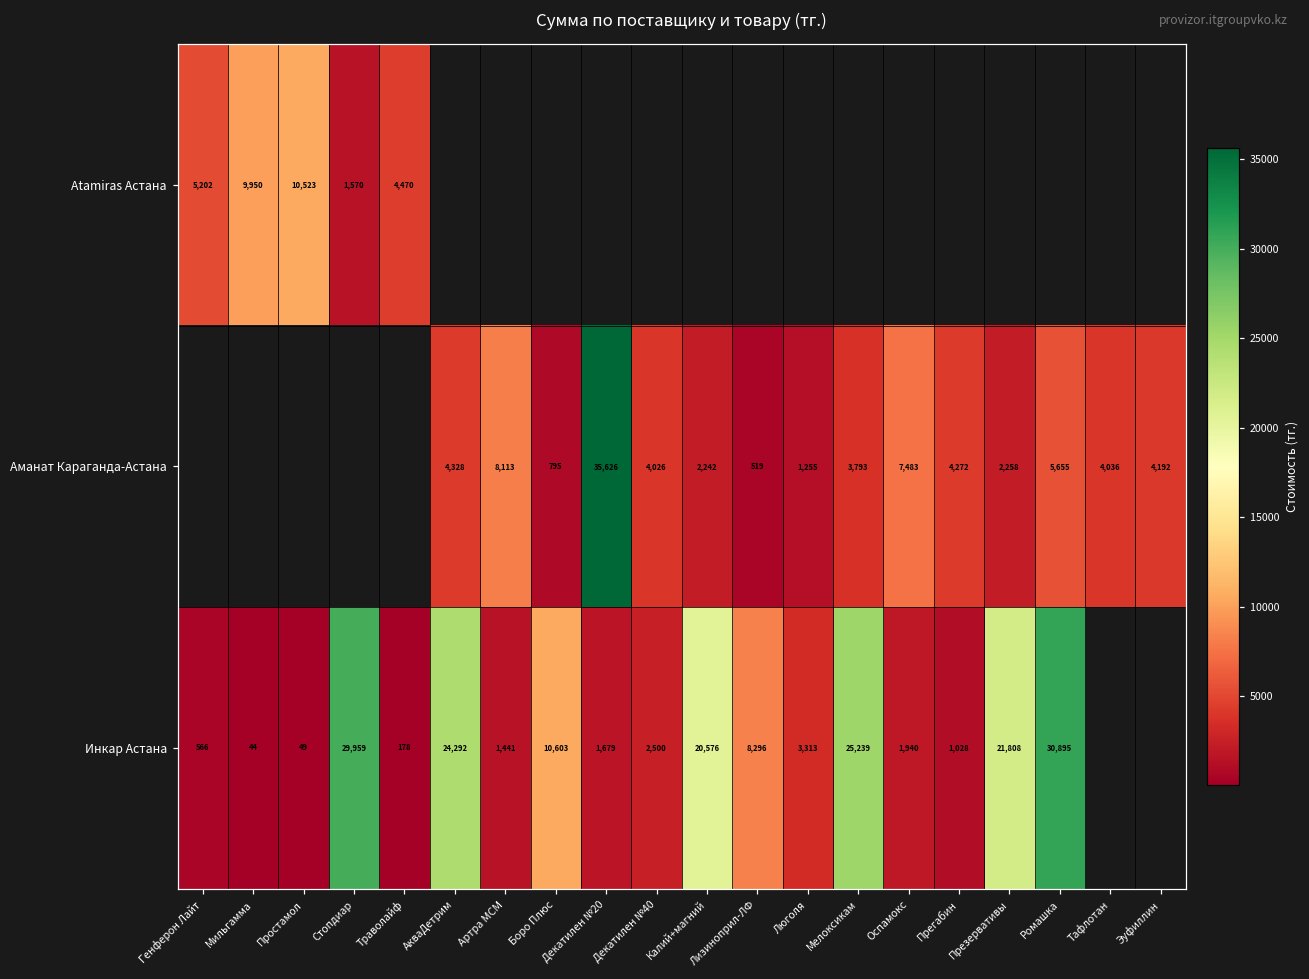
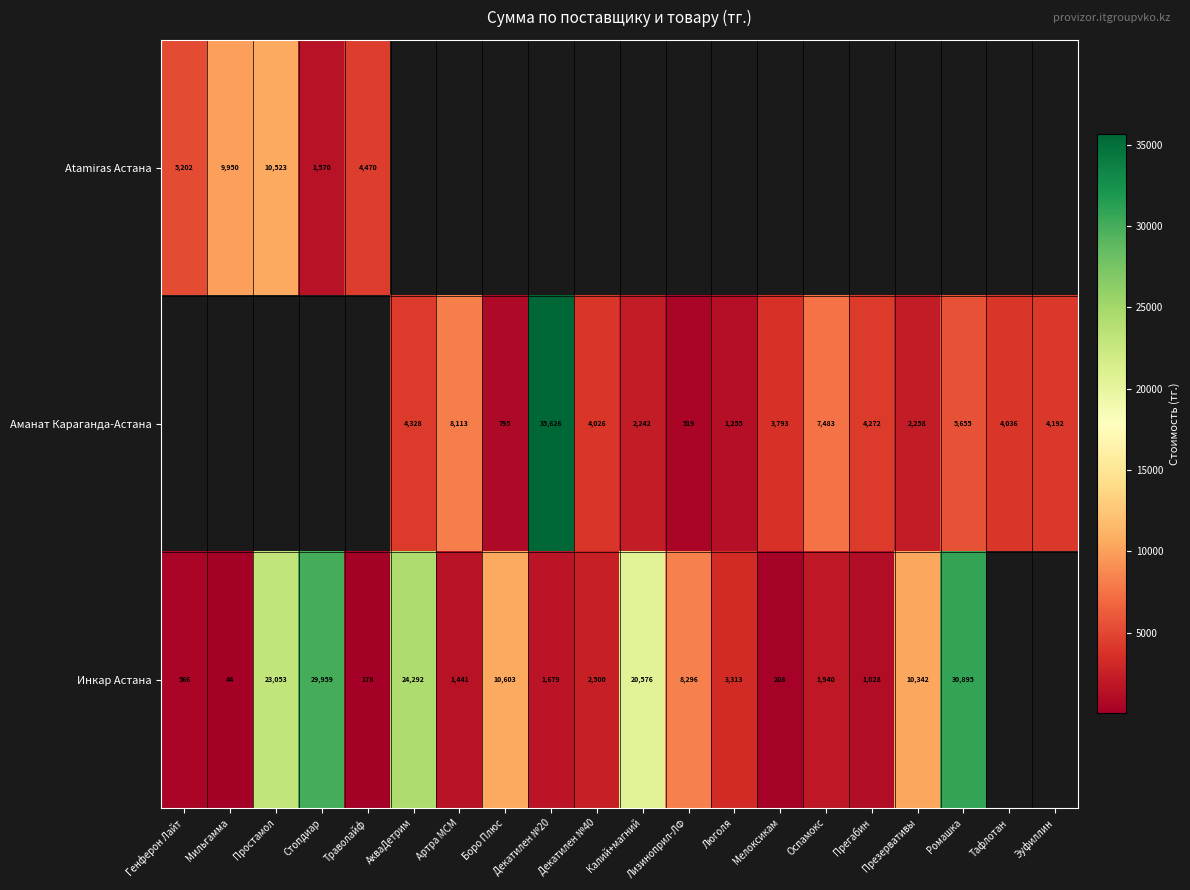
  {
    "Atamiras Астана": {
      "Генферон Лайт": "5,202",
      "Мильгамма": "9,950",
      "Простамол": "10,523",
      "Стопдиар": "1,570",
      "Траволайф": "4,470"
    },
    "Аманат Караганда-Астана": {
      "АкваДетрим": "4,328",
      "Артра МСМ": "8,113",
      "Боро Плюс": "795",
      "Декатилен №20": "35,626",
      "Декатилен №40": "4,026",
      "Калий+магний": "2,242",
      "Лизиноприл-ЛФ": "519",
      "Люголя": "1,255",
      "Мелоксикам": "3,793",
      "Оспамокс": "7,483",
      "Прегабин": "4,272",
      "Презервативы": "2,258",
      "Ромашка": "5,655",
      "Тафлотан": "4,036",
      "Эуфиллин": "4,192"
    },
    "Инкар Астана": {
      "Генферон Лайт": "566",
      "Мильгамма": "44",
-     "Простамол": "49",
+     "Простамол": "23,053",
      "Стопдиар": "29,959",
      "Траволайф": "178",
      "АкваДетрим": "24,292",
      "Артра МСМ": "1,441",
      "Боро Плюс": "10,603",
      "Декатилен №20": "1,679",
      "Декатилен №40": "2,500",
      "Калий+магний": "20,576",
      "Лизиноприл-ЛФ": "8,296",
      "Люголя": "3,313",
-     "Мелоксикам": "25,239",
+     "Мелоксикам": "208",
      "Оспамокс": "1,940",
      "Прегабин": "1,028",
-     "Презервативы": "21,808",
+     "Презервативы": "10,342",
      "Ромашка": "30,895"
    }
  }
